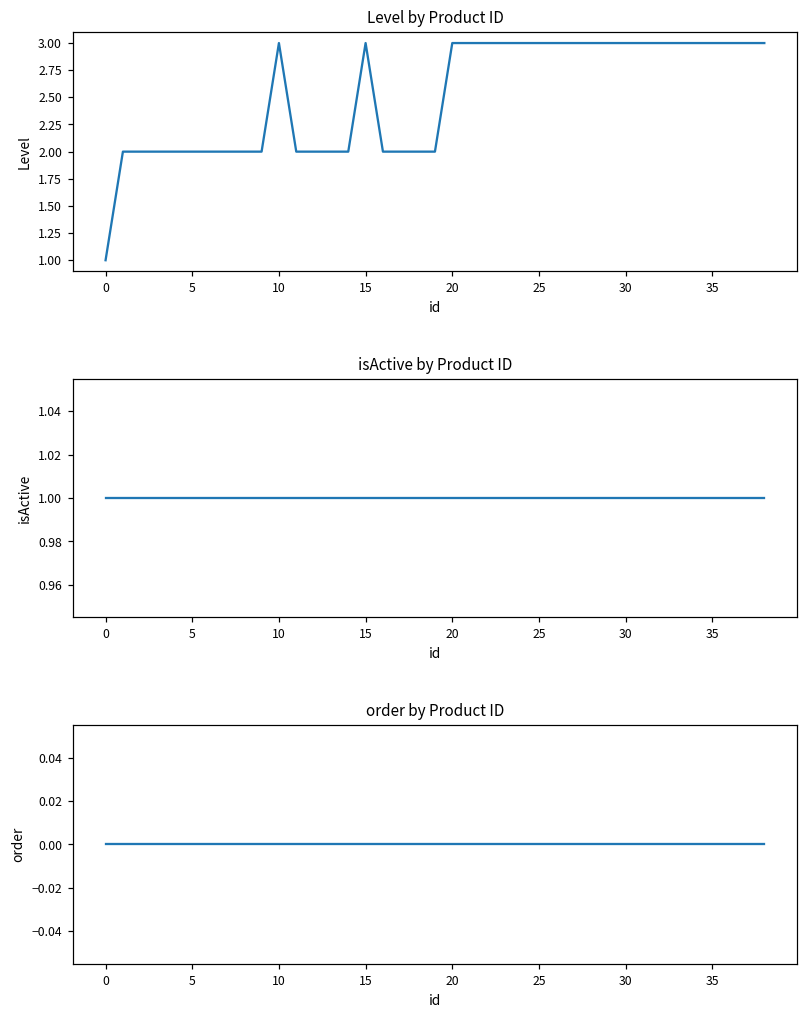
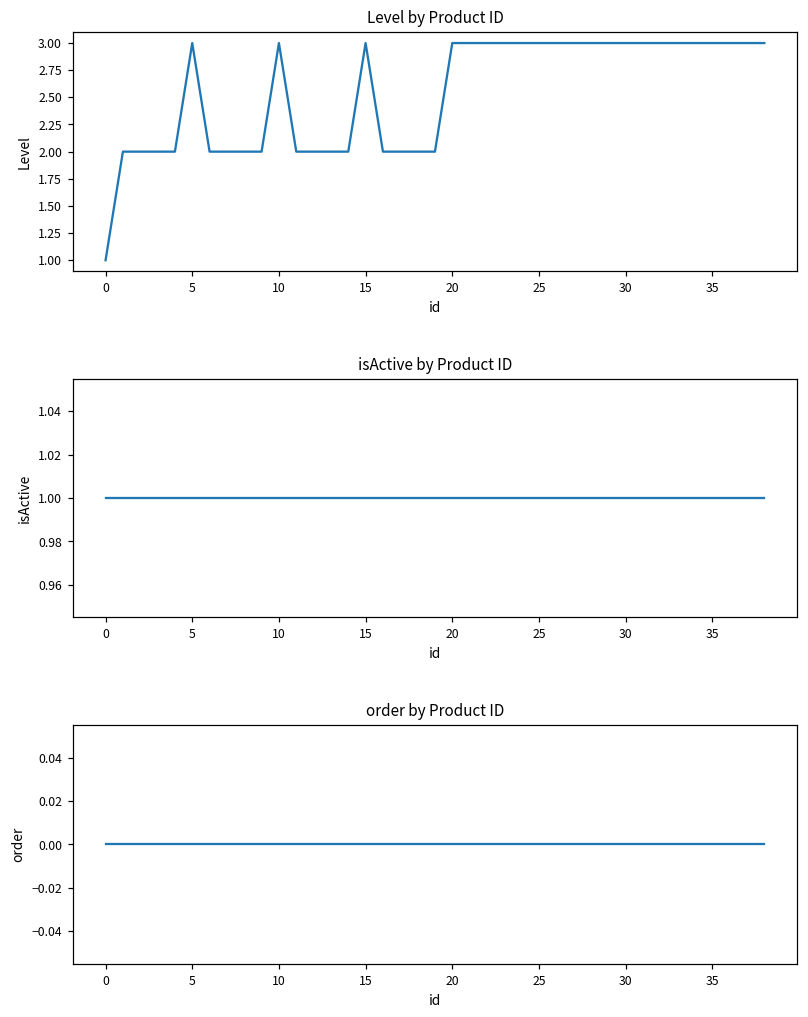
  {
    "Level by Product ID": {
      "0": 1,
-     "5": 2,
+     "5": 3,
      "10": 3,
      "15": 3,
      "20": 3,
      "25": 3,
      "30": 3,
      "35": 3
    },
    "isActive by Product ID": {
      "0": 1.000,
      "5": 1.000,
      "10": 1.000,
      "15": 1.000,
      "20": 1.000,
      "25": 1.000,
      "30": 1.000,
      "35": 1.000
    },
    "order by Product ID": {
      "0": 0.000,
      "5": 0.000,
      "10": 0.000,
      "15": 0.000,
      "20": 0.000,
      "25": 0.000,
      "30": 0.000,
      "35": 0.000
    }
  }
